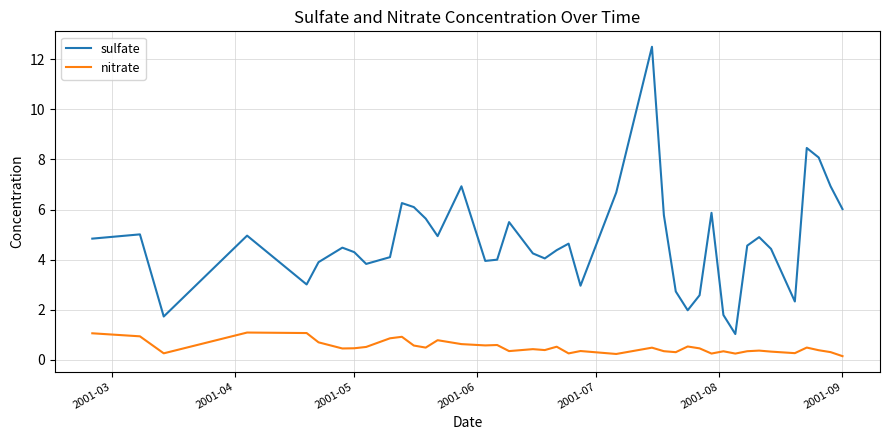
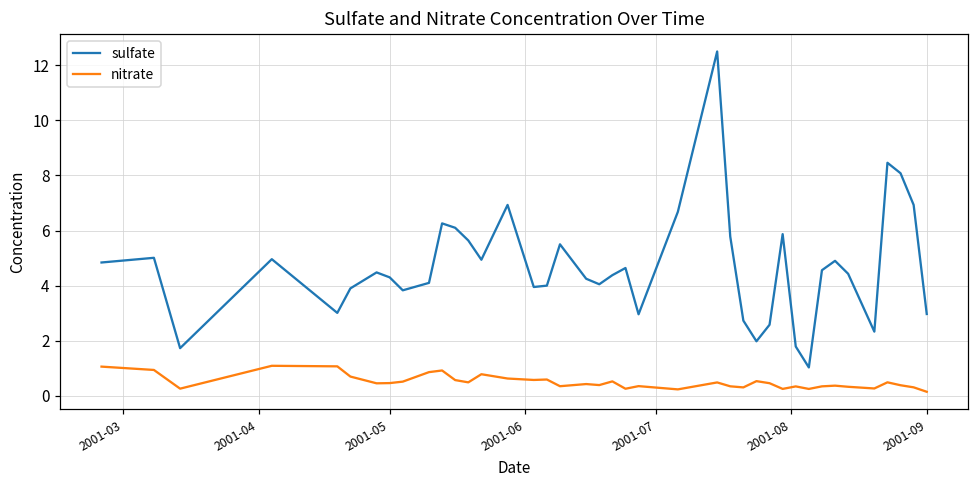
  {
    "sulfate": {
      "2001-05": 4.3,
-     "2001-09": 6.0
+     "2001-09": 3.0
    },
    "nitrate": {
      "2001-05": 0.5,
      "2001-09": 0.1
    }
  }
